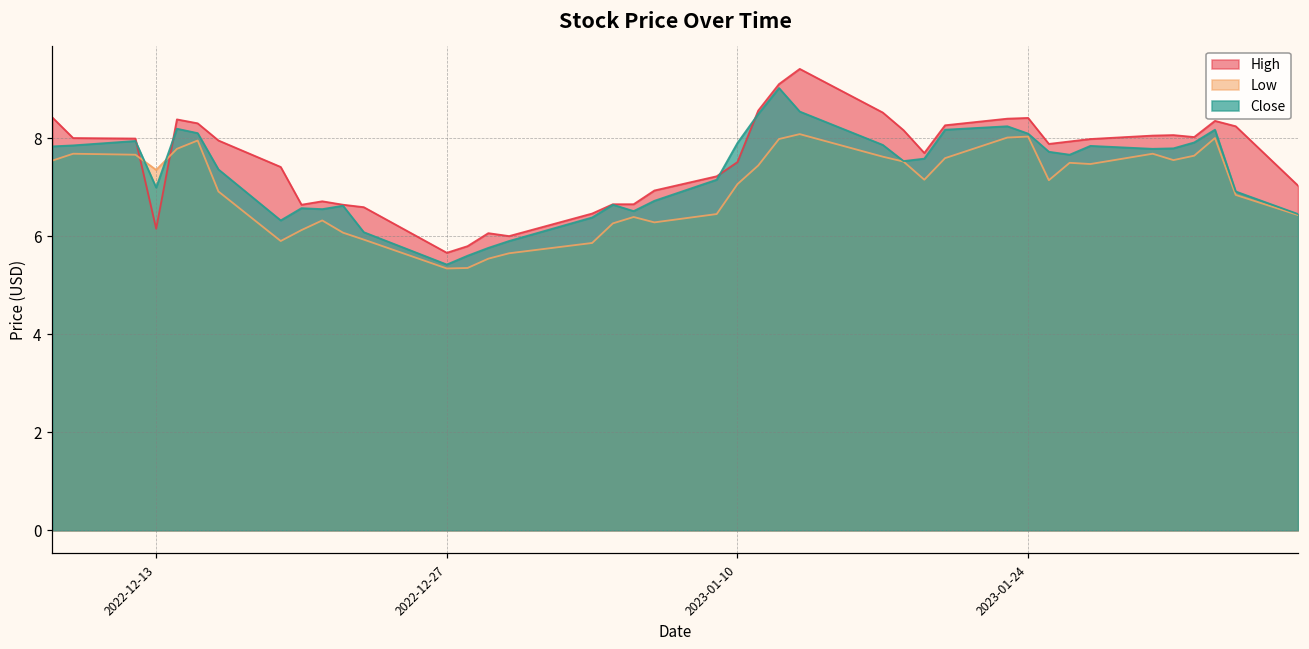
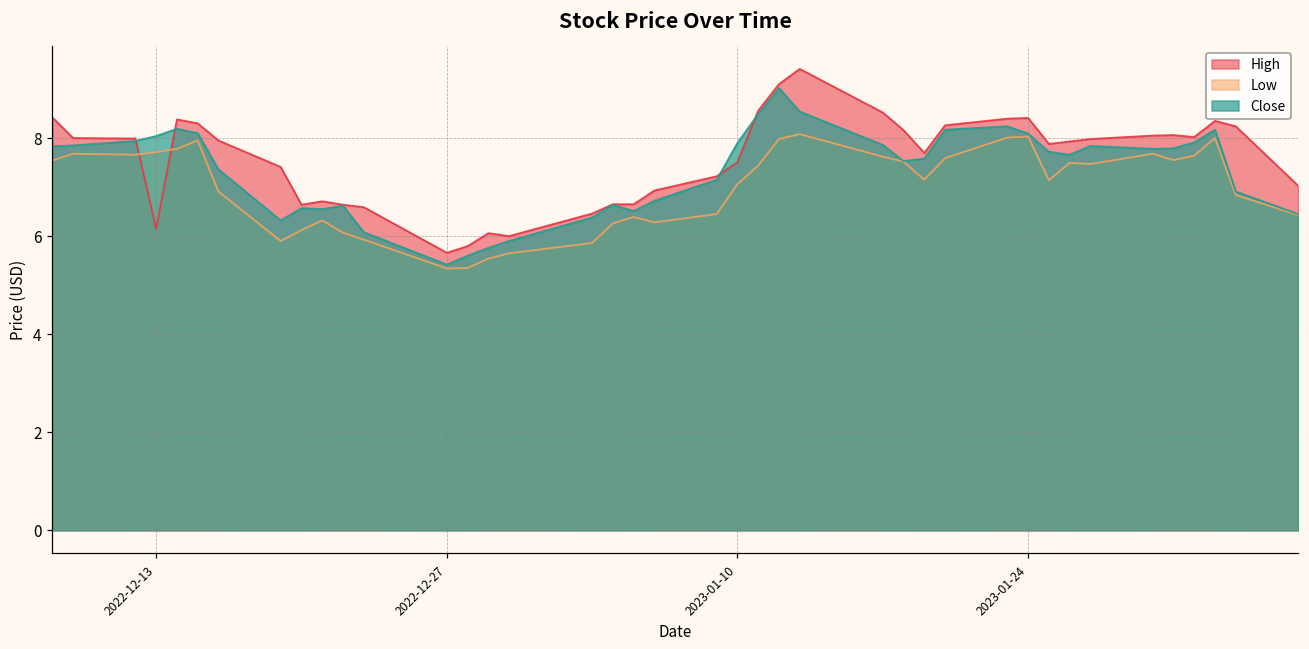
  {
    "High": {
      "2022-12-13": 6.2,
      "2022-12-27": 5.7,
      "2023-01-10": 7.5,
      "2023-01-24": 8.4
    },
    "Low": {
-     "2022-12-13": 7.4,
+     "2022-12-13": 7.7,
      "2022-12-27": 5.3,
      "2023-01-10": 7.1,
      "2023-01-24": 8.0
    },
    "Close": {
-     "2022-12-13": 7.0,
+     "2022-12-13": 8.0,
      "2022-12-27": 5.4,
      "2023-01-10": 7.9,
      "2023-01-24": 8.1
    }
  }
